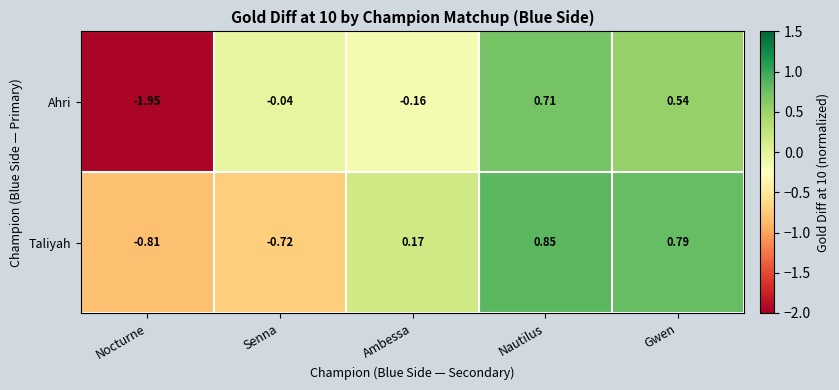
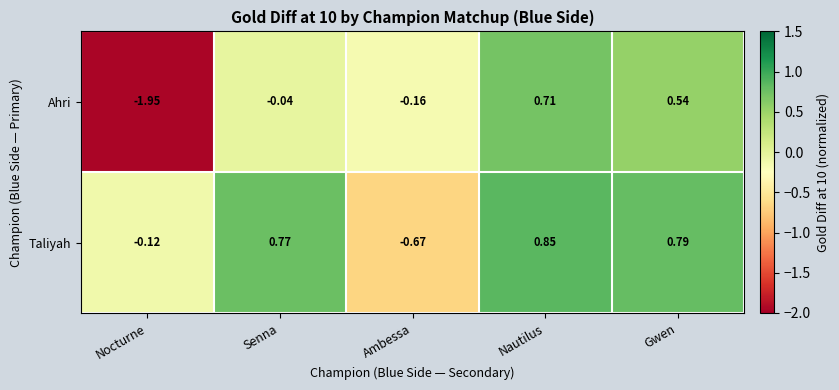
  {
    "Ahri": {
      "Nocturne": -1.95,
      "Senna": -0.04,
      "Ambessa": -0.16,
      "Nautilus": 0.71,
      "Gwen": 0.54
    },
    "Taliyah": {
-     "Nocturne": -0.81,
-     "Senna": -0.72,
-     "Ambessa": 0.17,
+     "Nocturne": -0.12,
+     "Senna": 0.77,
+     "Ambessa": -0.67,
      "Nautilus": 0.85,
      "Gwen": 0.79
    }
  }
